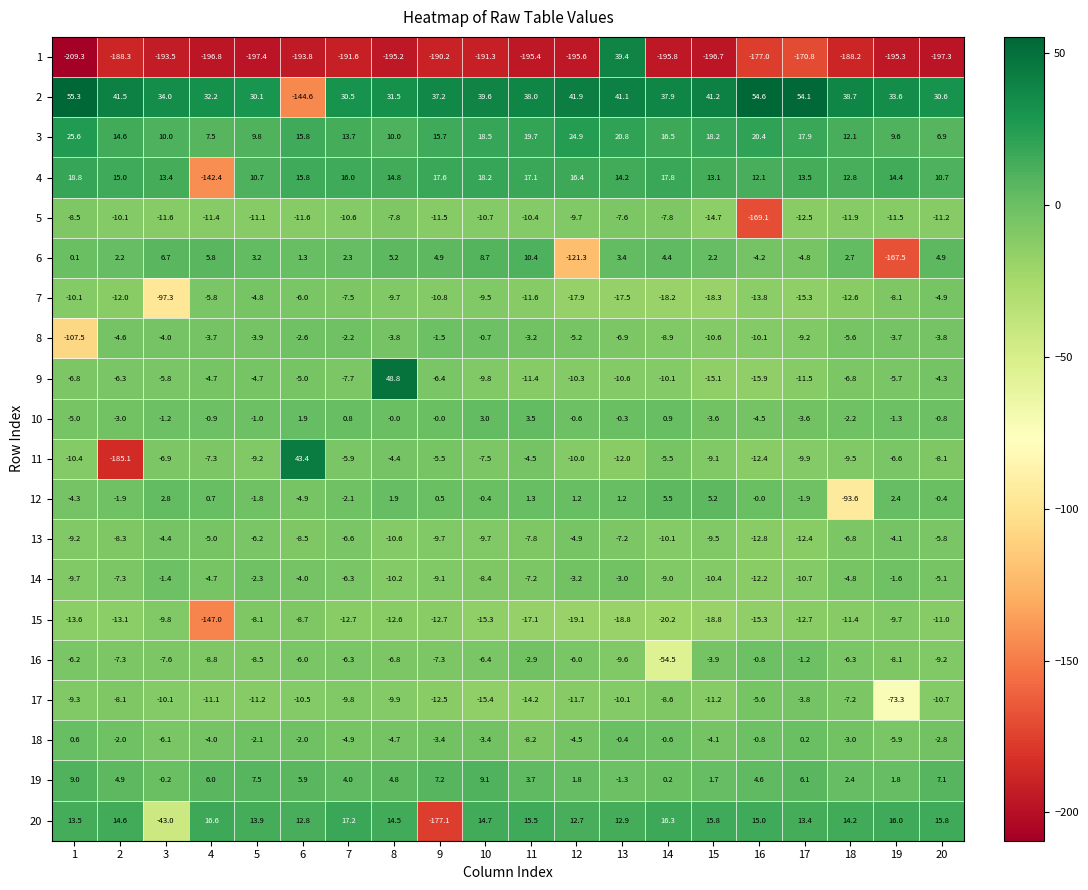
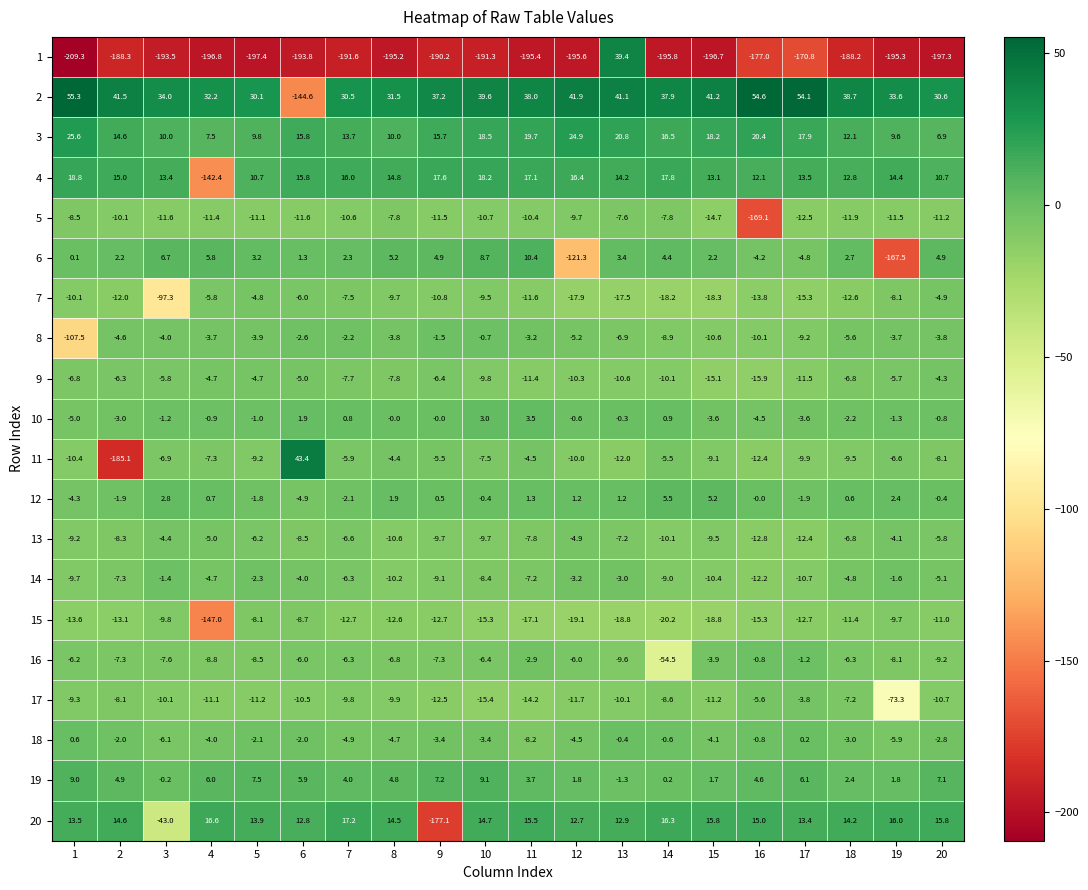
  {
    "9": {
      "1": -6.8,
      "2": -6.3,
      "3": -5.8,
      "4": -4.7,
      "5": -4.7,
      "6": -5.0,
      "7": -7.7,
-     "8": 48.8,
+     "8": -7.8,
      "9": -6.4,
      "10": -9.8,
      "11": -11.4,
      "12": -10.3,
      "13": -10.6,
      "14": -10.1,
      "15": -15.1,
      "16": -15.9,
      "17": -11.5,
      "18": -6.8,
      "19": -5.7,
      "20": -4.3
    },
    "12": {
      "1": -4.3,
      "2": -1.9,
      "3": 2.8,
      "4": 0.7,
      "5": -1.8,
      "6": -4.9,
      "7": -2.1,
      "8": 1.9,
      "9": 0.5,
      "10": -0.4,
      "11": 1.3,
      "12": 1.2,
      "13": 1.2,
      "14": 5.5,
      "15": 5.2,
      "16": -0.0,
      "17": -1.9,
-     "18": -93.6,
+     "18": 0.6,
      "19": 2.4,
      "20": -0.4
    }
  }
